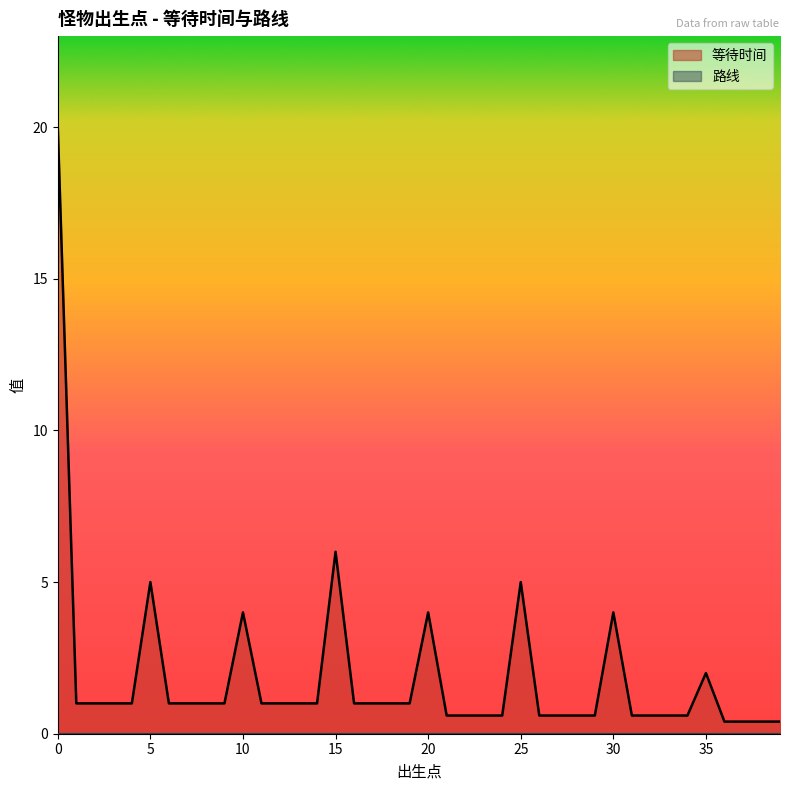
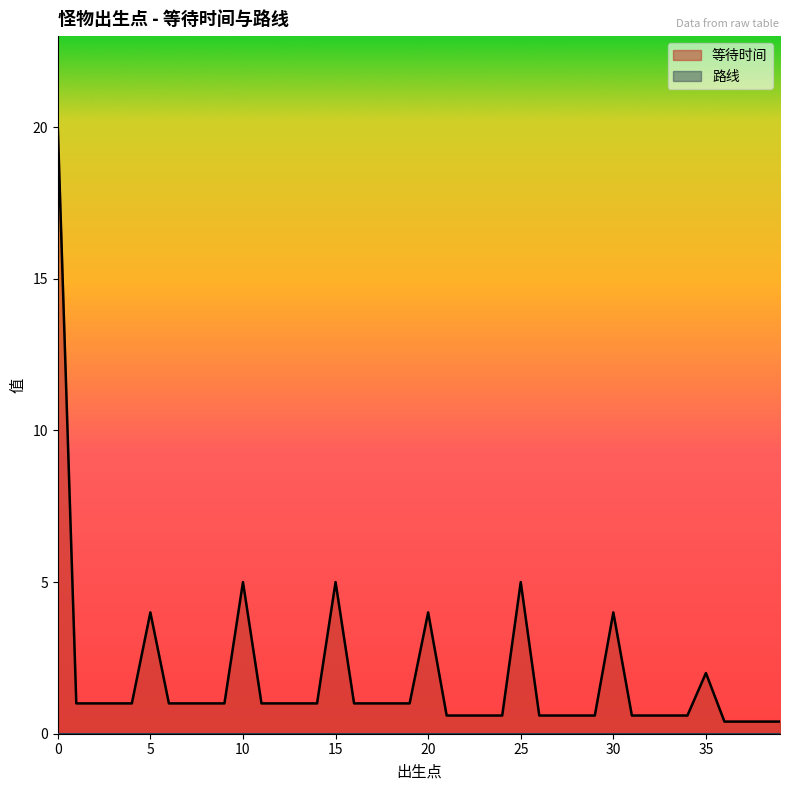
  {
    "等待时间": {
      "0": 20,
-     "5": 5,
-     "10": 4,
-     "15": 6,
+     "5": 4,
+     "10": 5,
+     "15": 5,
      "20": 4,
      "25": 5,
      "30": 4,
      "35": 2
    },
    "路线": {
      "0": 0,
      "5": 0,
      "10": 0,
      "15": 0,
      "20": 0,
      "25": 0,
      "30": 0,
      "35": 0
    }
  }
